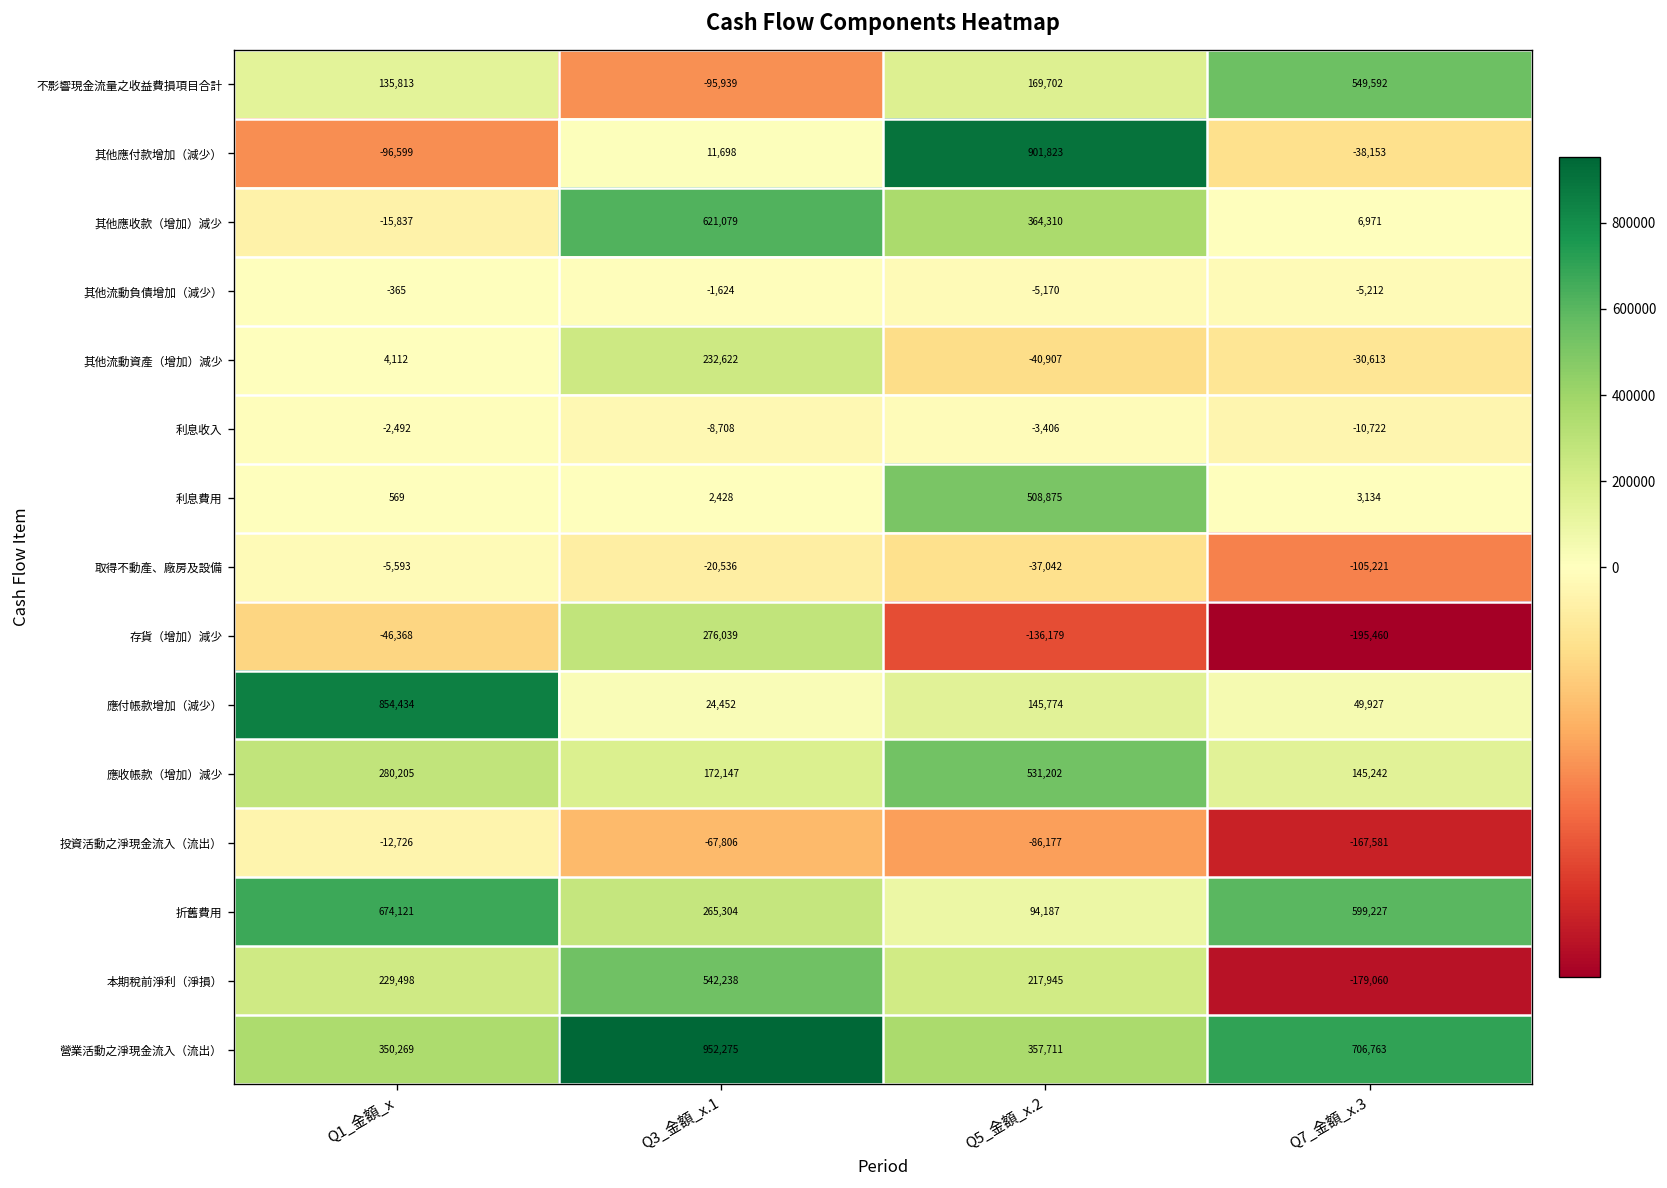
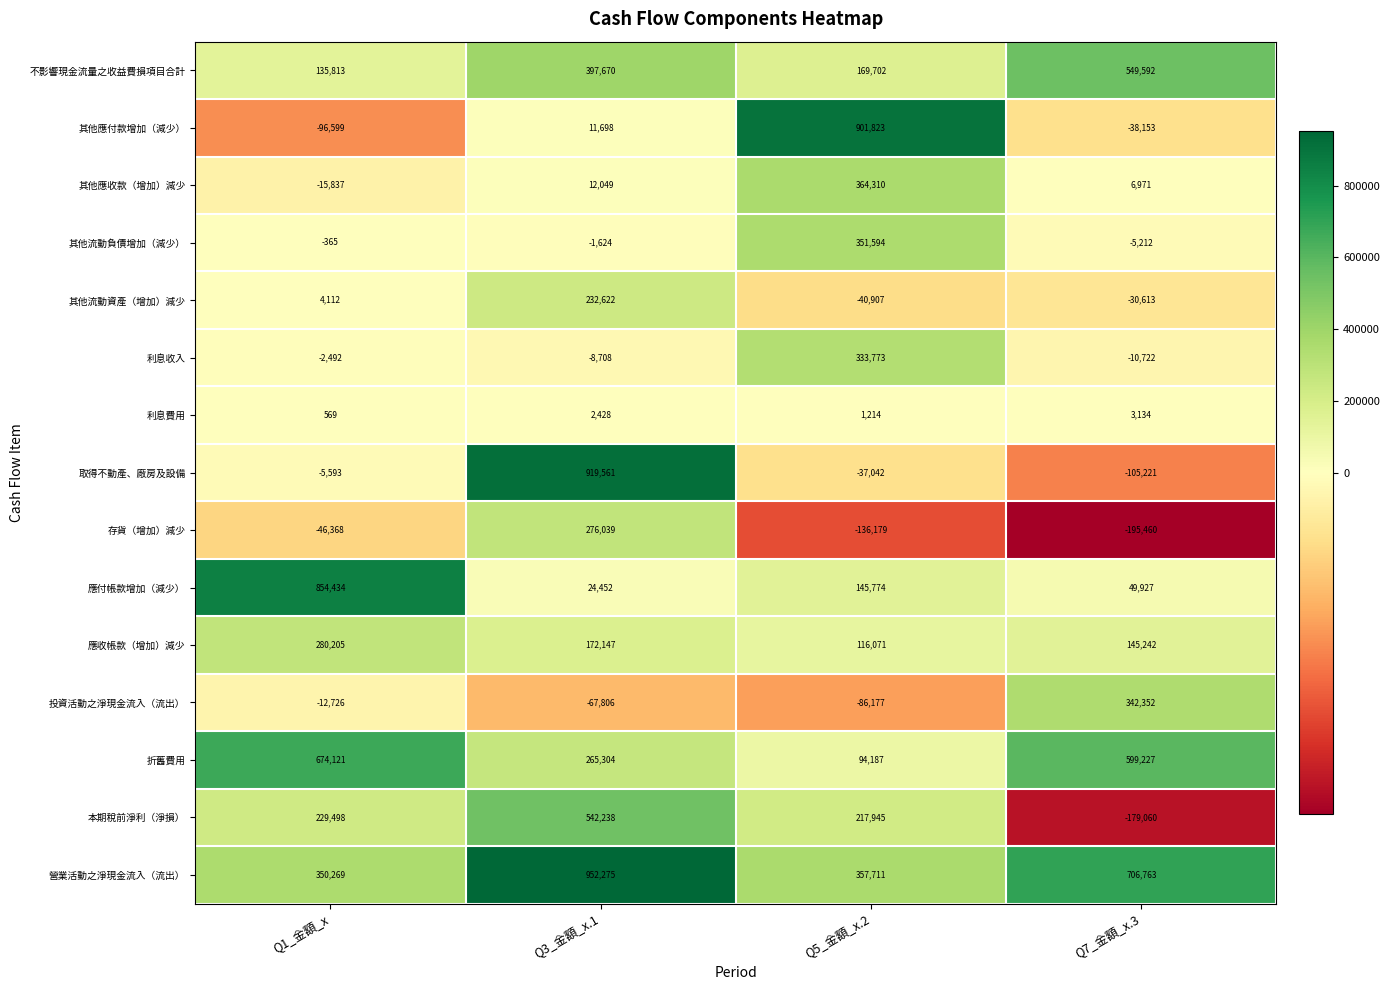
  {
    "不影響現金流量之收益費損項目合計": {
      "Q1_金額_x": "135,813",
-     "Q3_金額_x.1": "-95,939",
+     "Q3_金額_x.1": "397,670",
      "Q5_金額_x.2": "169,702",
      "Q7_金額_x.3": "549,592"
    },
    "其他應付款增加（減少）": {
      "Q1_金額_x": "-96,599",
      "Q3_金額_x.1": "11,698",
      "Q5_金額_x.2": "901,823",
      "Q7_金額_x.3": "-38,153"
    },
    "其他應收款（增加）減少": {
      "Q1_金額_x": "-15,837",
-     "Q3_金額_x.1": "621,079",
+     "Q3_金額_x.1": "12,049",
      "Q5_金額_x.2": "364,310",
      "Q7_金額_x.3": "6,971"
    },
    "其他流動負債增加（減少）": {
      "Q1_金額_x": "-365",
      "Q3_金額_x.1": "-1,624",
-     "Q5_金額_x.2": "-5,170",
+     "Q5_金額_x.2": "351,594",
      "Q7_金額_x.3": "-5,212"
    },
    "其他流動資產（增加）減少": {
      "Q1_金額_x": "4,112",
      "Q3_金額_x.1": "232,622",
      "Q5_金額_x.2": "-40,907",
      "Q7_金額_x.3": "-30,613"
    },
    "利息收入": {
      "Q1_金額_x": "-2,492",
      "Q3_金額_x.1": "-8,708",
-     "Q5_金額_x.2": "-3,406",
+     "Q5_金額_x.2": "333,773",
      "Q7_金額_x.3": "-10,722"
    },
    "利息費用": {
      "Q1_金額_x": "569",
      "Q3_金額_x.1": "2,428",
-     "Q5_金額_x.2": "508,875",
+     "Q5_金額_x.2": "1,214",
      "Q7_金額_x.3": "3,134"
    },
    "取得不動產、廠房及設備": {
      "Q1_金額_x": "-5,593",
-     "Q3_金額_x.1": "-20,536",
+     "Q3_金額_x.1": "919,561",
      "Q5_金額_x.2": "-37,042",
      "Q7_金額_x.3": "-105,221"
    },
    "存貨（增加）減少": {
      "Q1_金額_x": "-46,368",
      "Q3_金額_x.1": "276,039",
      "Q5_金額_x.2": "-136,179",
      "Q7_金額_x.3": "-195,460"
    },
    "應付帳款增加（減少）": {
      "Q1_金額_x": "854,434",
      "Q3_金額_x.1": "24,452",
      "Q5_金額_x.2": "145,774",
      "Q7_金額_x.3": "49,927"
    },
    "應收帳款（增加）減少": {
      "Q1_金額_x": "280,205",
      "Q3_金額_x.1": "172,147",
-     "Q5_金額_x.2": "531,202",
+     "Q5_金額_x.2": "116,071",
      "Q7_金額_x.3": "145,242"
    },
    "投資活動之淨現金流入（流出）": {
      "Q1_金額_x": "-12,726",
      "Q3_金額_x.1": "-67,806",
      "Q5_金額_x.2": "-86,177",
-     "Q7_金額_x.3": "-167,581"
+     "Q7_金額_x.3": "342,352"
    },
    "折舊費用": {
      "Q1_金額_x": "674,121",
      "Q3_金額_x.1": "265,304",
      "Q5_金額_x.2": "94,187",
      "Q7_金額_x.3": "599,227"
    },
    "本期稅前淨利（淨損）": {
      "Q1_金額_x": "229,498",
      "Q3_金額_x.1": "542,238",
      "Q5_金額_x.2": "217,945",
      "Q7_金額_x.3": "-179,060"
    },
    "營業活動之淨現金流入（流出）": {
      "Q1_金額_x": "350,269",
      "Q3_金額_x.1": "952,275",
      "Q5_金額_x.2": "357,711",
      "Q7_金額_x.3": "706,763"
    }
  }
